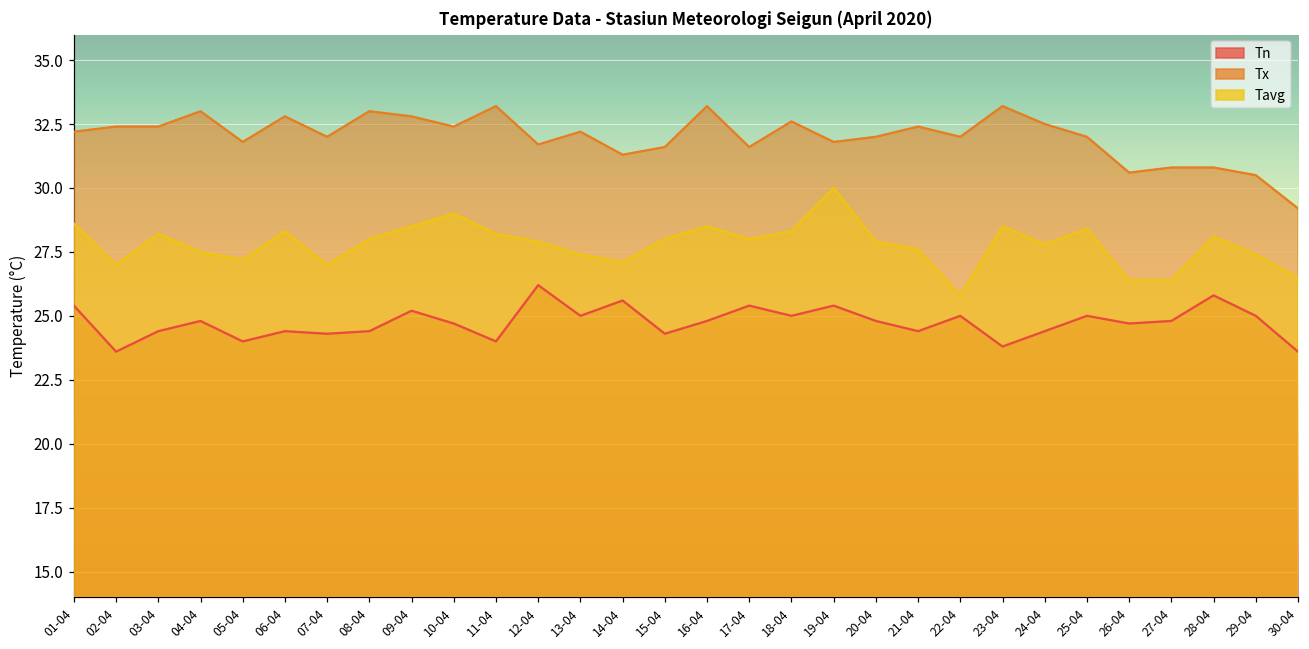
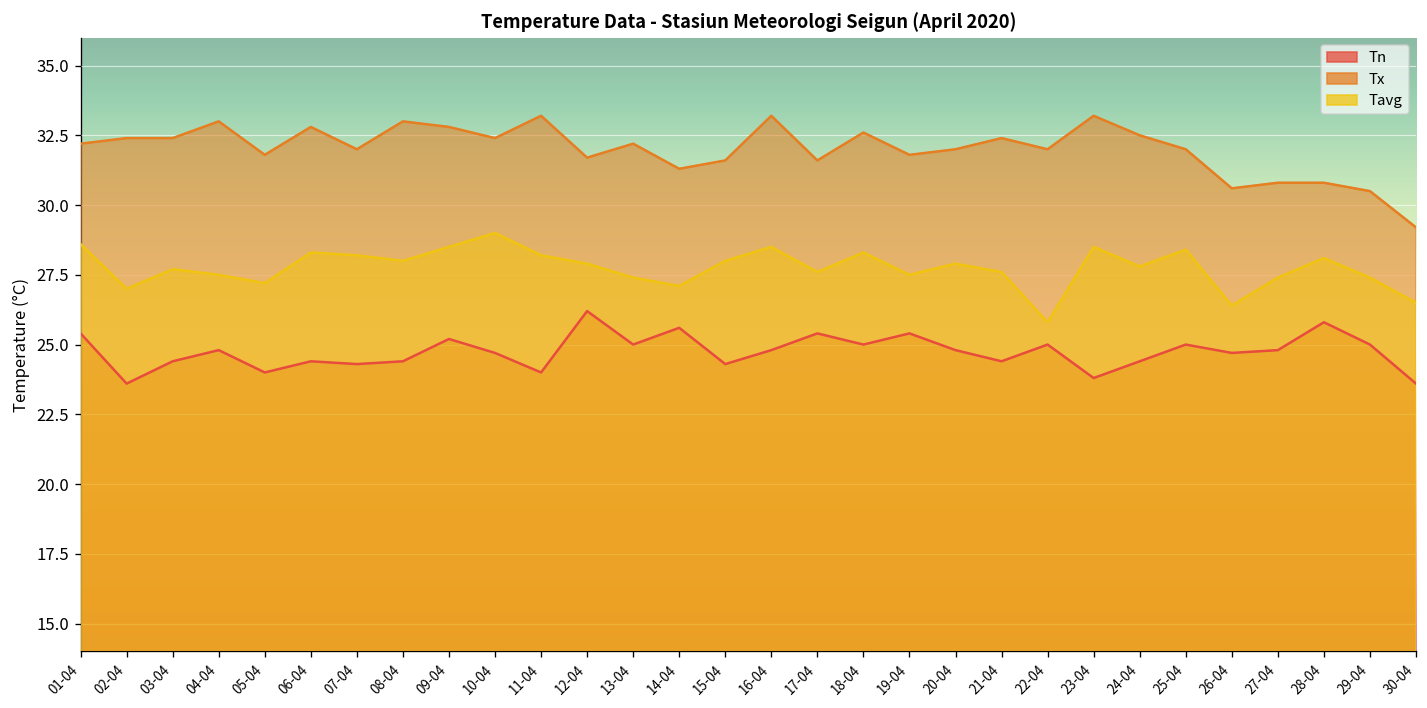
  {
    "Tavg": {
      "01-04": 28.6,
      "02-04": 27.0,
-     "03-04": 28.2,
+     "03-04": 27.7,
      "04-04": 27.5,
      "05-04": 27.2,
      "06-04": 28.3,
-     "07-04": 27.0,
+     "07-04": 28.2,
      "08-04": 28.0,
      "09-04": 28.5,
      "10-04": 29.0,
      "11-04": 28.2,
      "12-04": 27.9,
      "13-04": 27.4,
      "14-04": 27.1,
      "15-04": 28.0,
      "16-04": 28.5,
-     "17-04": 28.0,
+     "17-04": 27.6,
      "18-04": 28.3,
-     "19-04": 30.0,
+     "19-04": 27.5,
      "20-04": 27.9,
      "21-04": 27.6,
      "22-04": 25.8,
      "23-04": 28.5,
      "24-04": 27.8,
      "25-04": 28.4,
      "26-04": 26.4,
-     "27-04": 26.4,
+     "27-04": 27.4,
      "28-04": 28.1,
      "29-04": 27.4,
      "30-04": 26.5
    }
  }
